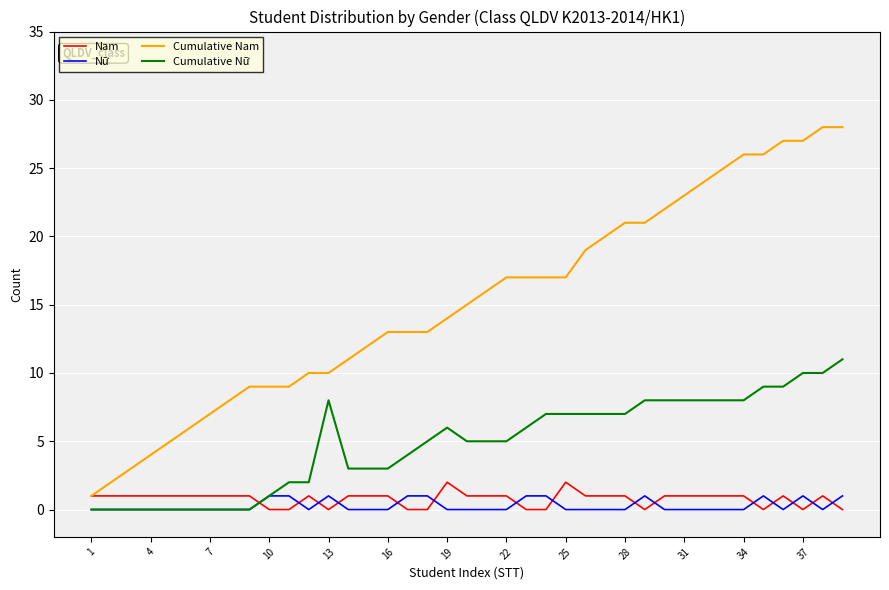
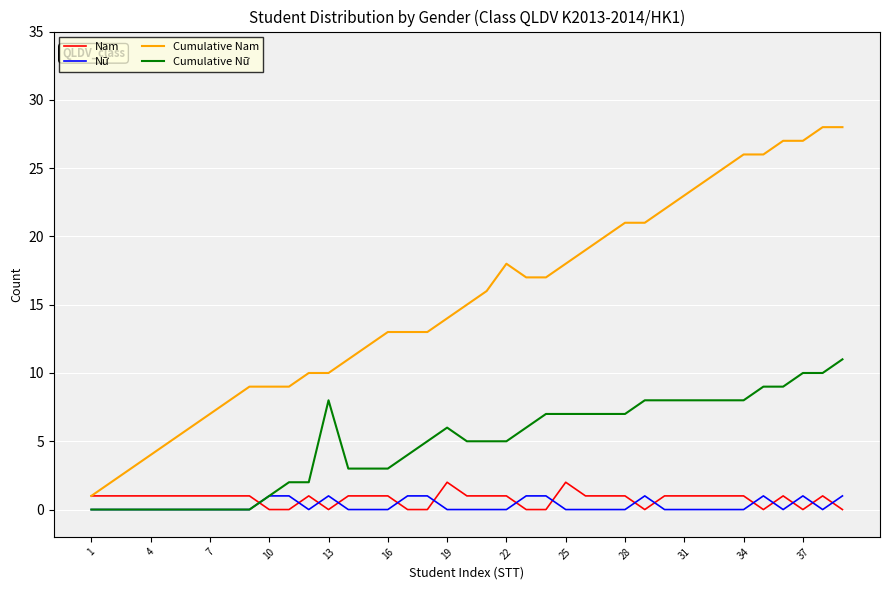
  {
    "Nam": {
      "4": 1,
      "7": 1,
      "10": 0,
      "13": 0,
      "16": 1,
      "19": 2,
      "22": 1,
      "25": 2,
      "28": 1,
      "31": 1,
      "34": 1,
      "37": 0
    },
    "Nữ": {
      "13": 1,
      "16": 0,
      "19": 0,
      "22": 0,
      "25": 0,
      "28": 0,
      "31": 0,
      "34": 0,
      "37": 1
    },
    "Cumulative Nam": {
      "4": 4,
      "7": 7,
      "10": 9,
      "13": 10,
      "16": 13,
      "19": 14,
-     "22": 17,
-     "25": 17,
+     "22": 18,
+     "25": 18,
      "28": 21,
      "31": 23,
      "34": 26,
      "37": 27
    },
    "Cumulative Nữ": {
      "13": 8,
      "16": 3,
      "19": 6,
      "22": 5,
      "25": 7,
      "28": 7,
      "31": 8,
      "34": 8,
      "37": 10
    }
  }
